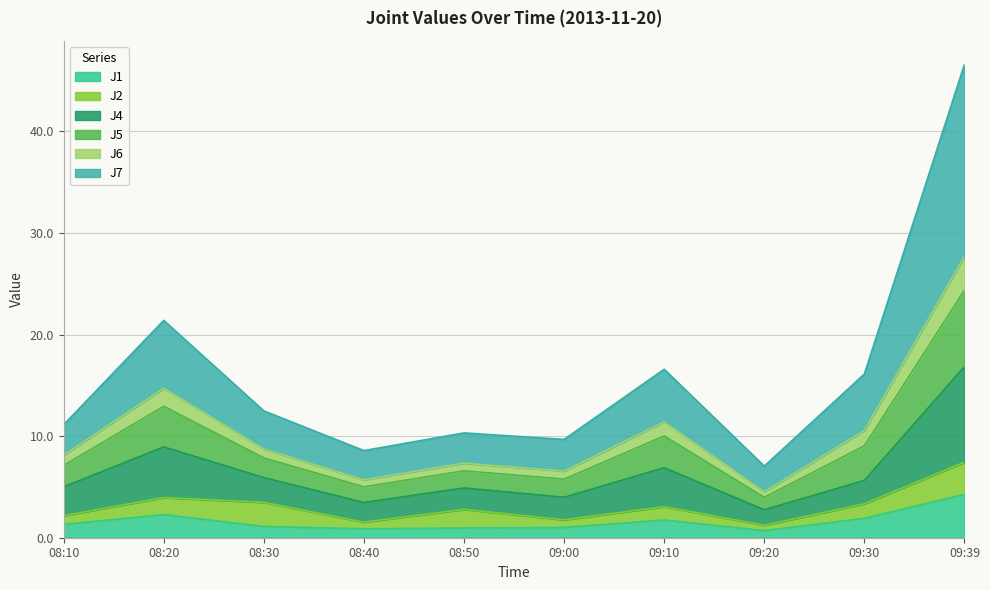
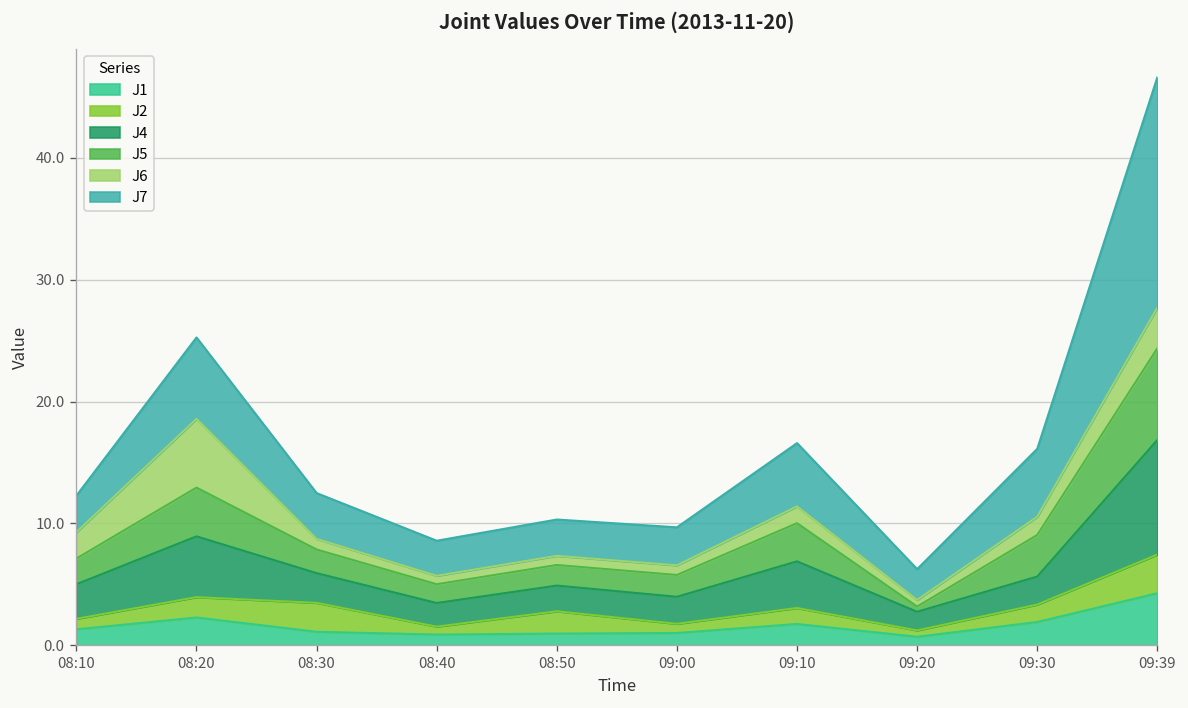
  {
    "J2": {
      "08:10": 0.9,
      "08:20": 1.7,
      "08:30": 2.4,
      "08:40": 0.7,
      "08:50": 1.8,
      "09:00": 0.8,
      "09:10": 1.3,
      "09:20": 0.5,
      "09:30": 1.4,
      "09:39": 3.2
    },
    "J4": {
      "08:10": 2.8,
      "08:20": 5.0,
      "08:30": 2.4,
      "08:40": 1.9,
      "08:50": 2.1,
      "09:00": 2.2,
      "09:10": 3.8,
      "09:20": 1.5,
      "09:30": 2.3,
      "09:39": 9.4
    },
    "J5": {
      "08:10": 2.1,
      "08:20": 4.0,
      "08:30": 1.9,
      "08:40": 1.5,
      "08:50": 1.7,
      "09:00": 1.8,
      "09:10": 3.1,
-     "09:20": 1.2,
+     "09:20": 0.4,
      "09:30": 3.4,
      "09:39": 7.5
    },
    "J6": {
-     "08:10": 1.0,
-     "08:20": 1.8,
+     "08:10": 2.2,
+     "08:20": 5.6,
      "08:30": 0.9,
      "08:40": 0.7,
      "08:50": 0.8,
      "09:00": 0.8,
      "09:10": 1.4,
      "09:20": 0.5,
      "09:30": 1.5,
      "09:39": 3.3
    }
  }
